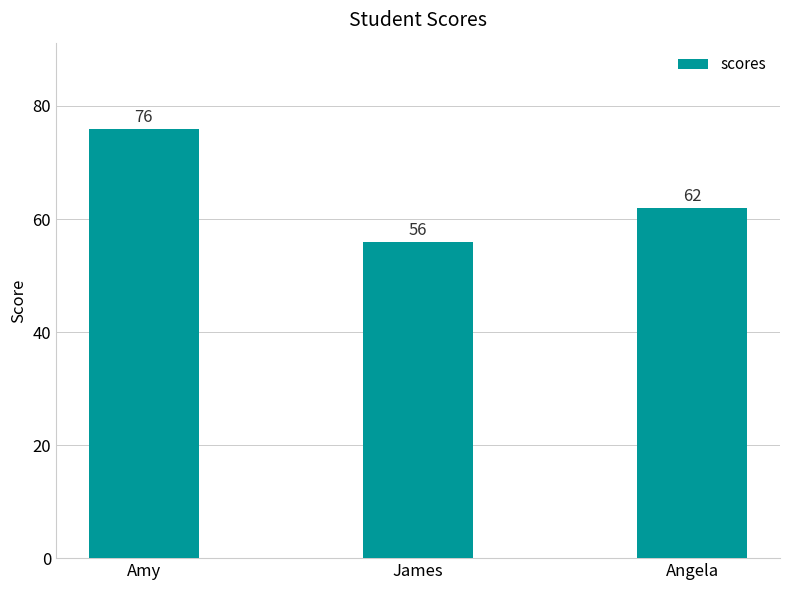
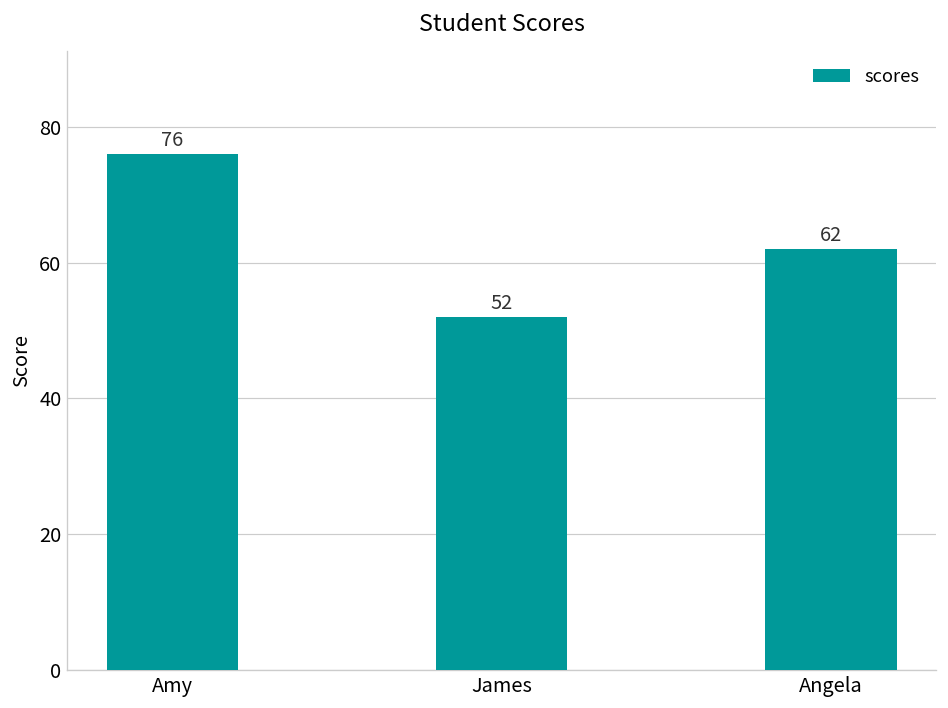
  {
    "Amy": 76,
-   "James": 56,
+   "James": 52,
    "Angela": 62
  }
